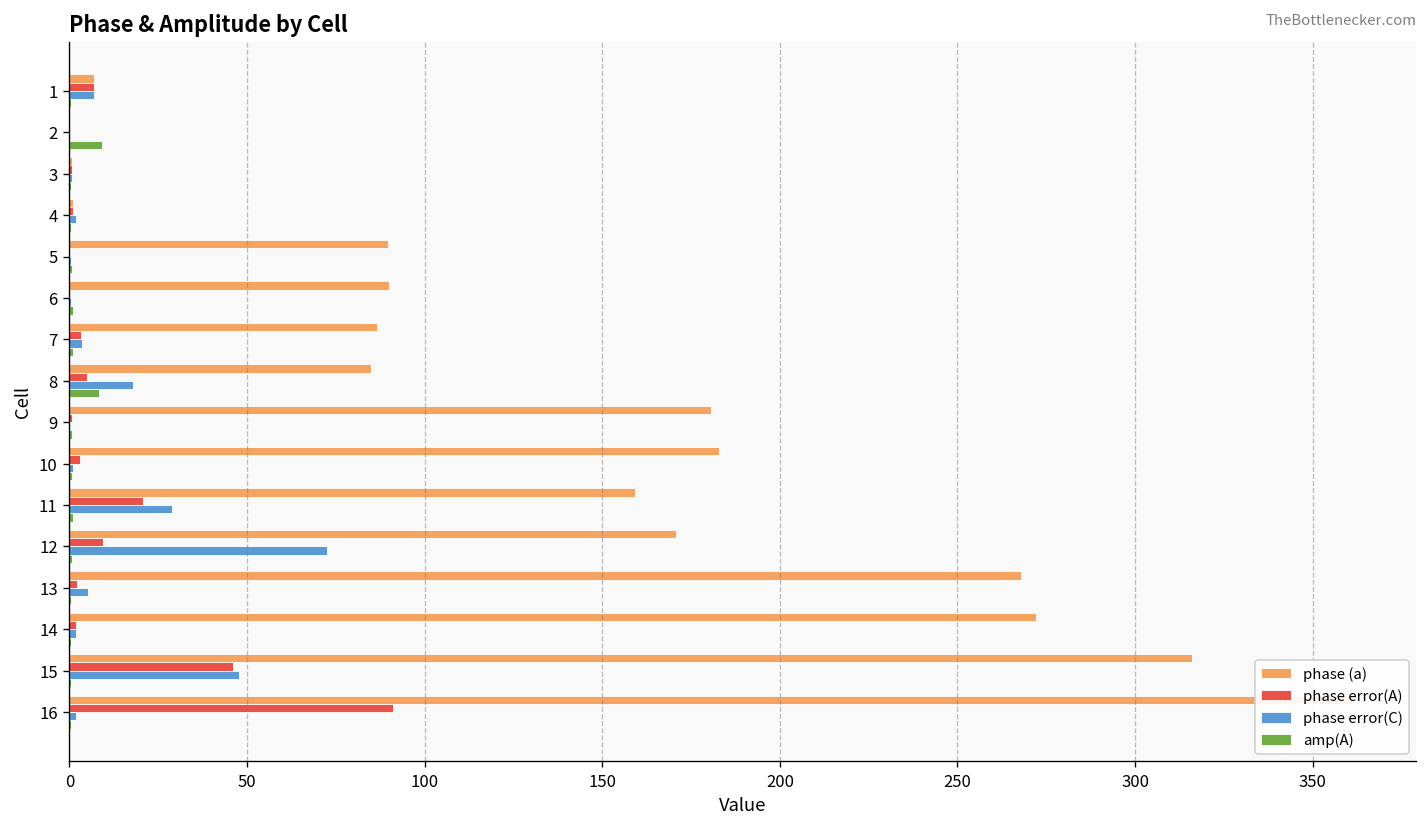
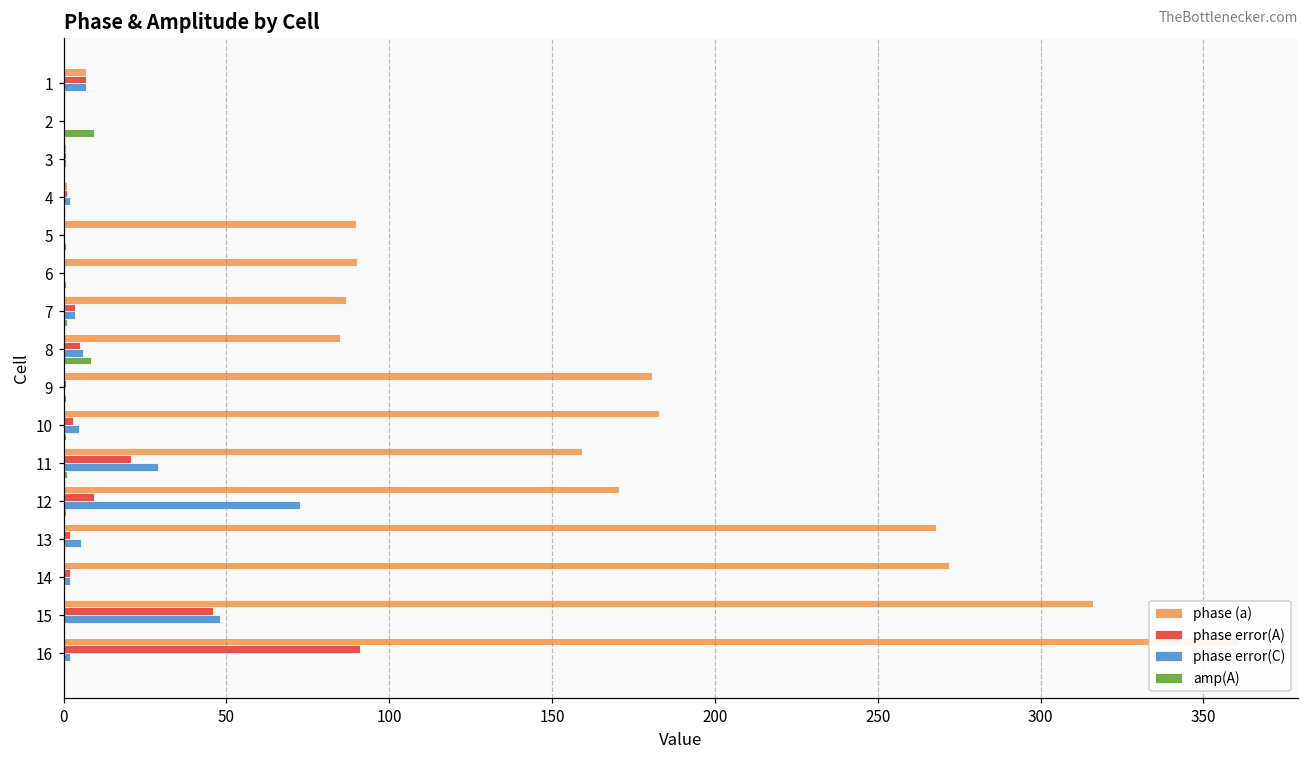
  {
    "phase (a)": {
      "1": 7,
      "4": 1,
      "5": 90,
      "6": 90,
      "7": 87,
      "8": 85,
      "9": 181,
      "10": 183,
      "11": 159,
      "12": 171,
      "13": 268,
      "14": 272,
      "15": 316
    },
    "phase error(A)": {
      "1": 7,
      "4": 1,
      "7": 3,
      "8": 5,
      "10": 3,
      "11": 21,
      "12": 9,
      "13": 2,
      "14": 2,
      "15": 46,
      "16": 91
    },
    "phase error(C)": {
      "1": 7,
      "4": 2,
      "7": 4,
-     "8": 18,
-     "10": 1,
+     "8": 6,
+     "10": 5,
      "11": 29,
      "12": 73,
      "13": 5,
      "14": 2,
      "15": 48,
      "16": 2
    },
    "amp(A)": {
      "2": 9,
      "6": 1,
      "7": 1,
      "8": 8,
      "11": 1
    }
  }
